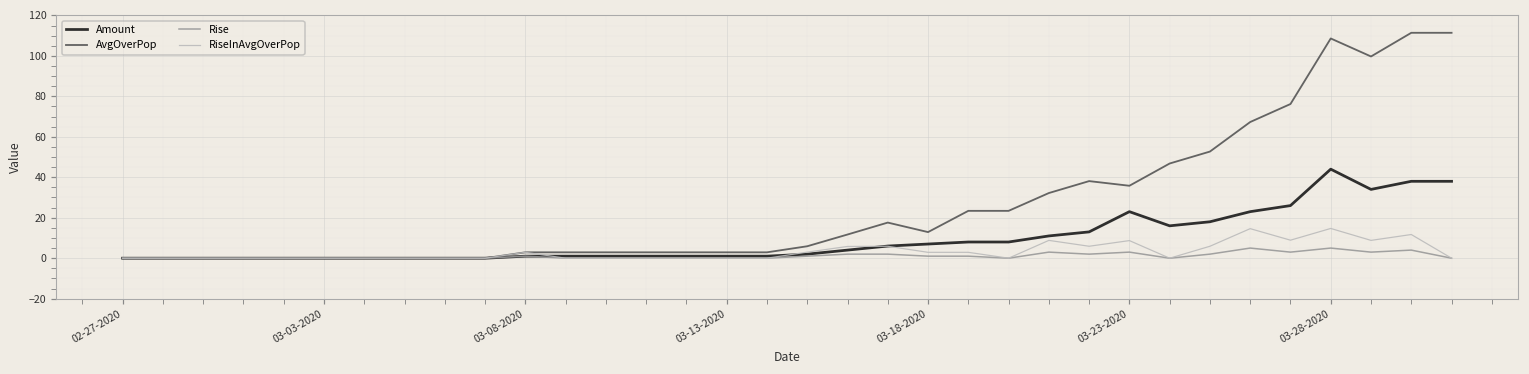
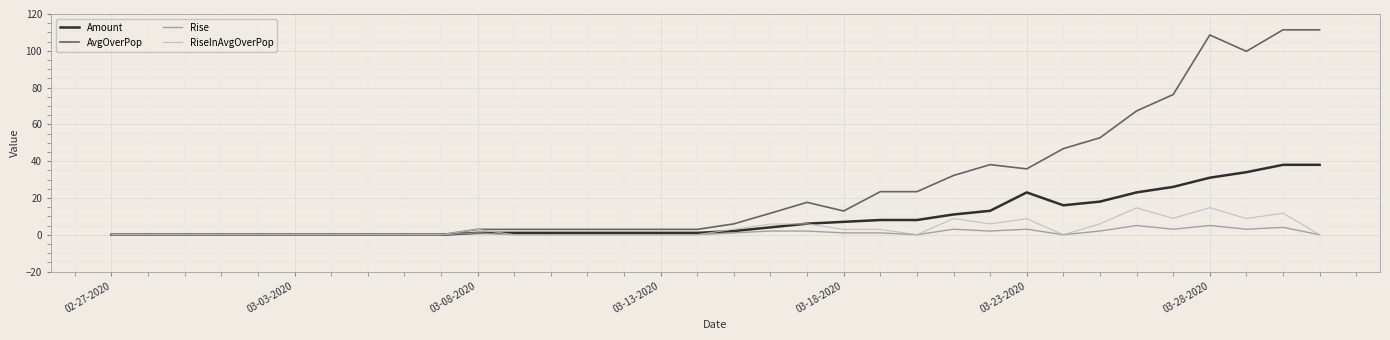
  {
    "Amount": {
      "03-18-2020": 7,
      "03-23-2020": 23,
-     "03-28-2020": 44
+     "03-28-2020": 31
    },
    "AvgOverPop": {
      "03-13-2020": 3,
      "03-18-2020": 13,
      "03-23-2020": 36,
      "03-28-2020": 109
    }
  }
